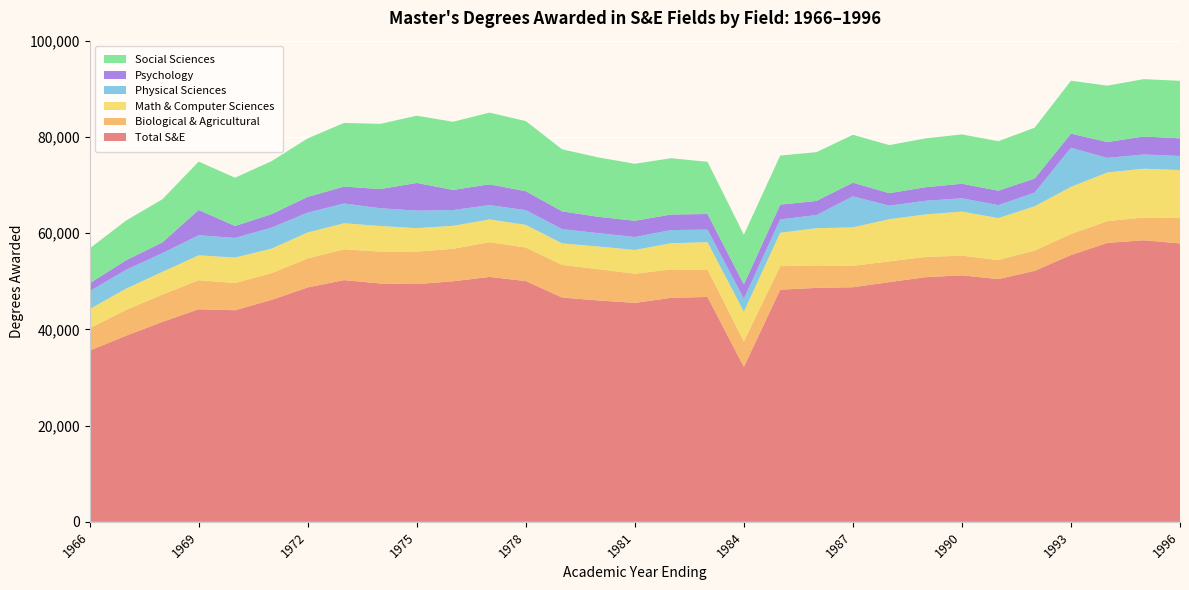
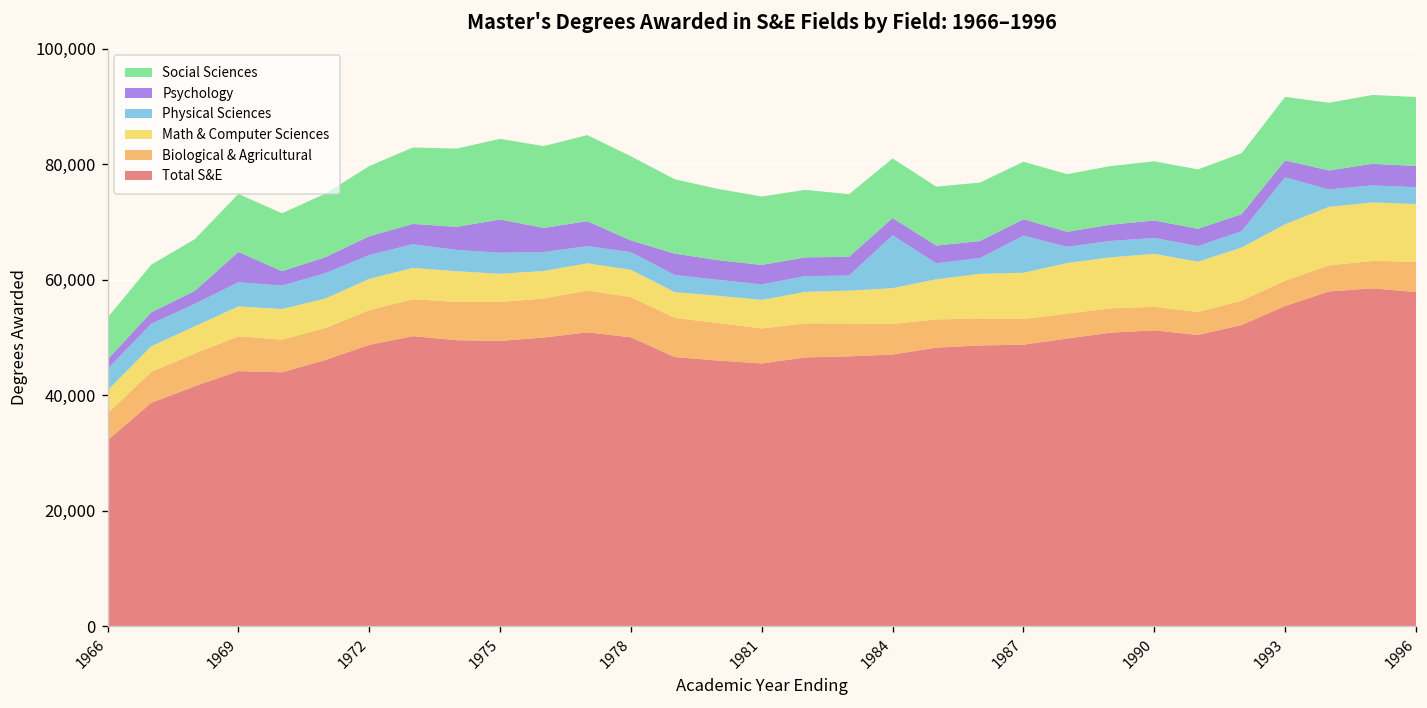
  {
    "Total S&E": {
-     "1966": "36,000",
+     "1966": "32,000",
      "1969": "44,000",
      "1972": "49,000",
      "1975": "49,000",
      "1978": "50,000",
      "1981": "46,000",
-     "1984": "32,000",
+     "1984": "47,000",
      "1987": "49,000",
      "1990": "51,000",
      "1993": "55,000",
      "1996": "58,000"
    },
    "Physical Sciences": {
      "1966": "4,000",
      "1969": "4,000",
      "1972": "4,000",
      "1975": "4,000",
      "1978": "3,000",
      "1981": "3,000",
-     "1984": "3,000",
+     "1984": "9,000",
      "1987": "6,000",
      "1990": "3,000",
      "1993": "8,000",
      "1996": "3,000"
    },
    "Psychology": {
      "1966": "2,000",
      "1969": "5,000",
      "1972": "3,000",
      "1975": "6,000",
-     "1978": "4,000",
+     "1978": "2,000",
      "1981": "3,000",
      "1984": "3,000",
      "1987": "3,000",
      "1990": "3,000",
      "1993": "3,000",
      "1996": "4,000"
    },
    "Social Sciences": {
      "1966": "7,000",
      "1969": "10,000",
      "1972": "12,000",
      "1975": "14,000",
      "1978": "15,000",
      "1981": "12,000",
      "1984": "10,000",
      "1987": "10,000",
      "1990": "10,000",
      "1993": "11,000",
      "1996": "12,000"
    }
  }
